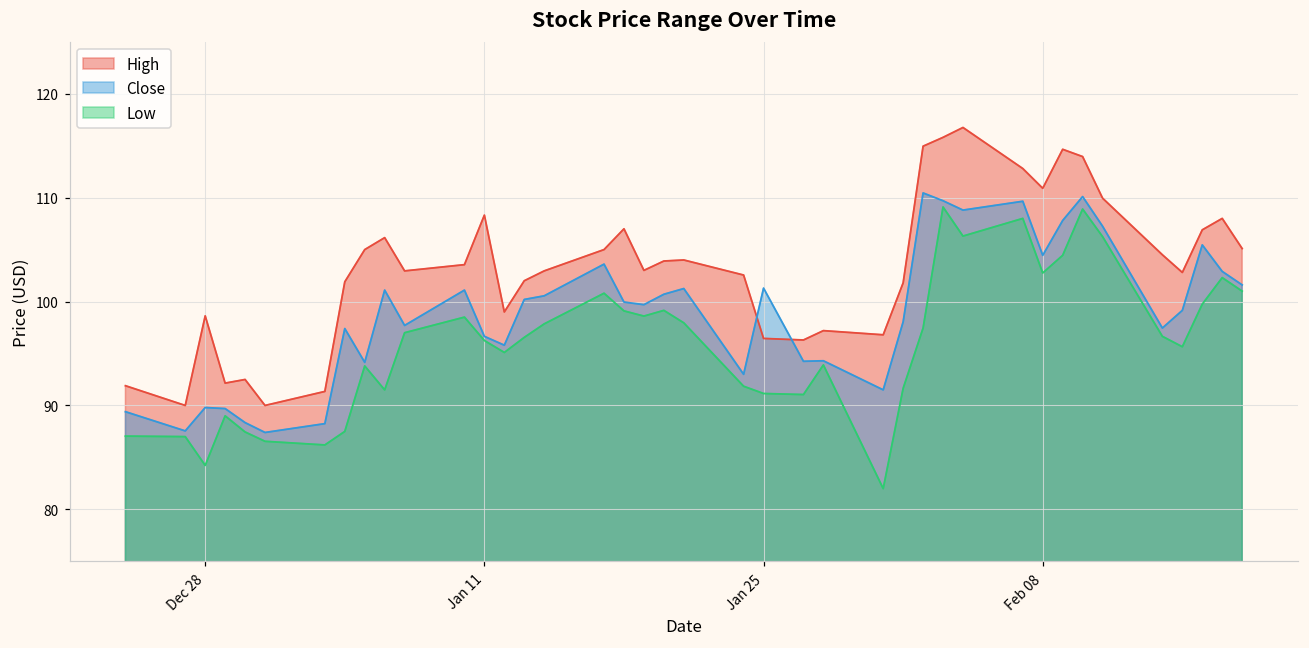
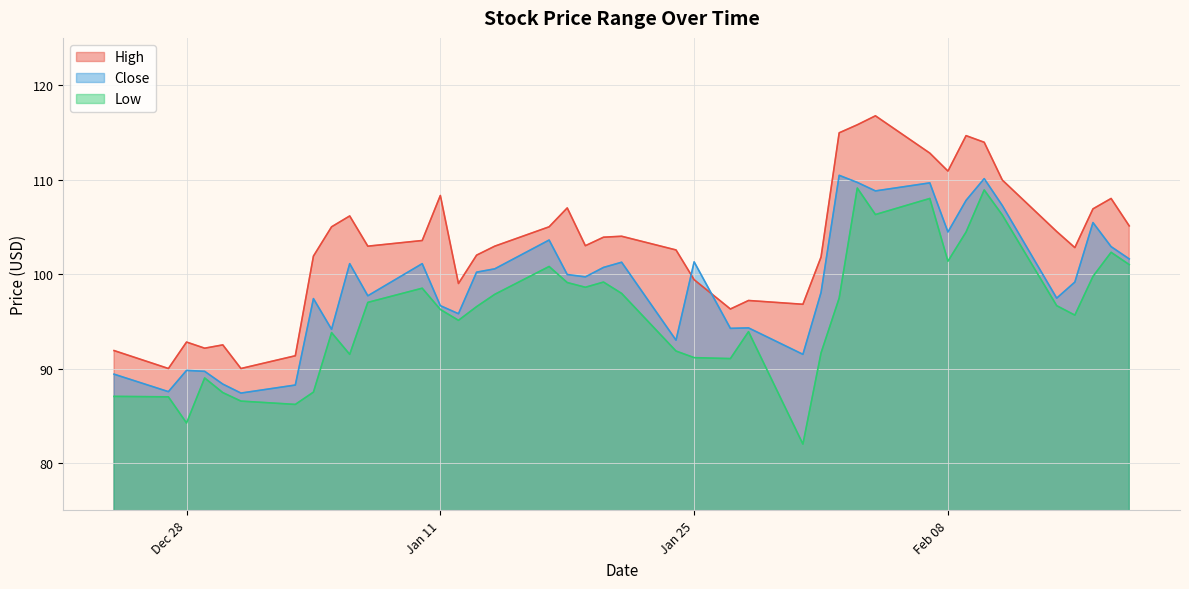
  {
    "High": {
-     "Dec 28": 99,
+     "Dec 28": 93,
      "Jan 11": 108,
-     "Jan 25": 96,
+     "Jan 25": 99,
      "Feb 08": 111
    },
    "Close": {
      "Dec 28": 90,
      "Jan 11": 97,
      "Jan 25": 101,
      "Feb 08": 104
    },
    "Low": {
      "Dec 28": 84,
      "Jan 11": 96,
      "Jan 25": 91,
-     "Feb 08": 103
+     "Feb 08": 101
    }
  }
